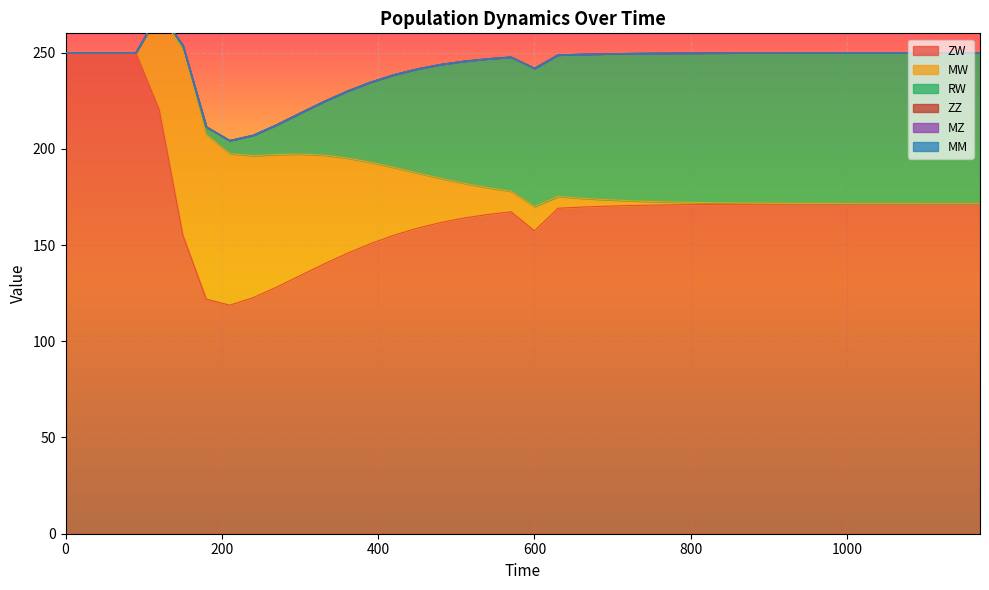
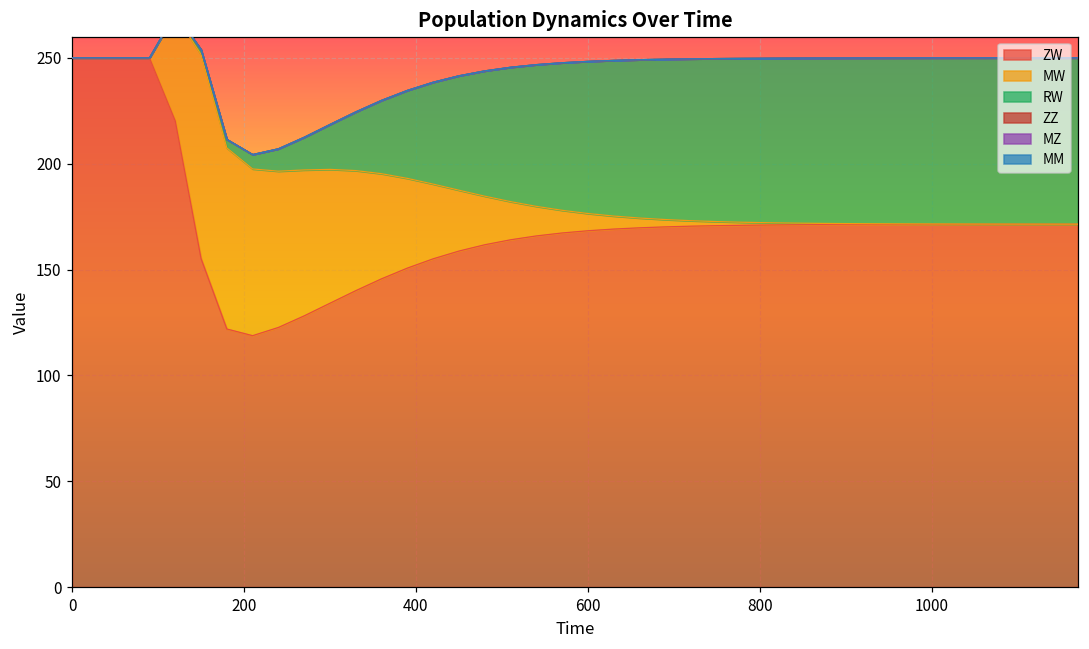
  {
    "ZW": {
-     "600": 157
+     "600": 168
    },
    "MW": {
-     "600": 13
+     "600": 8
    }
  }
